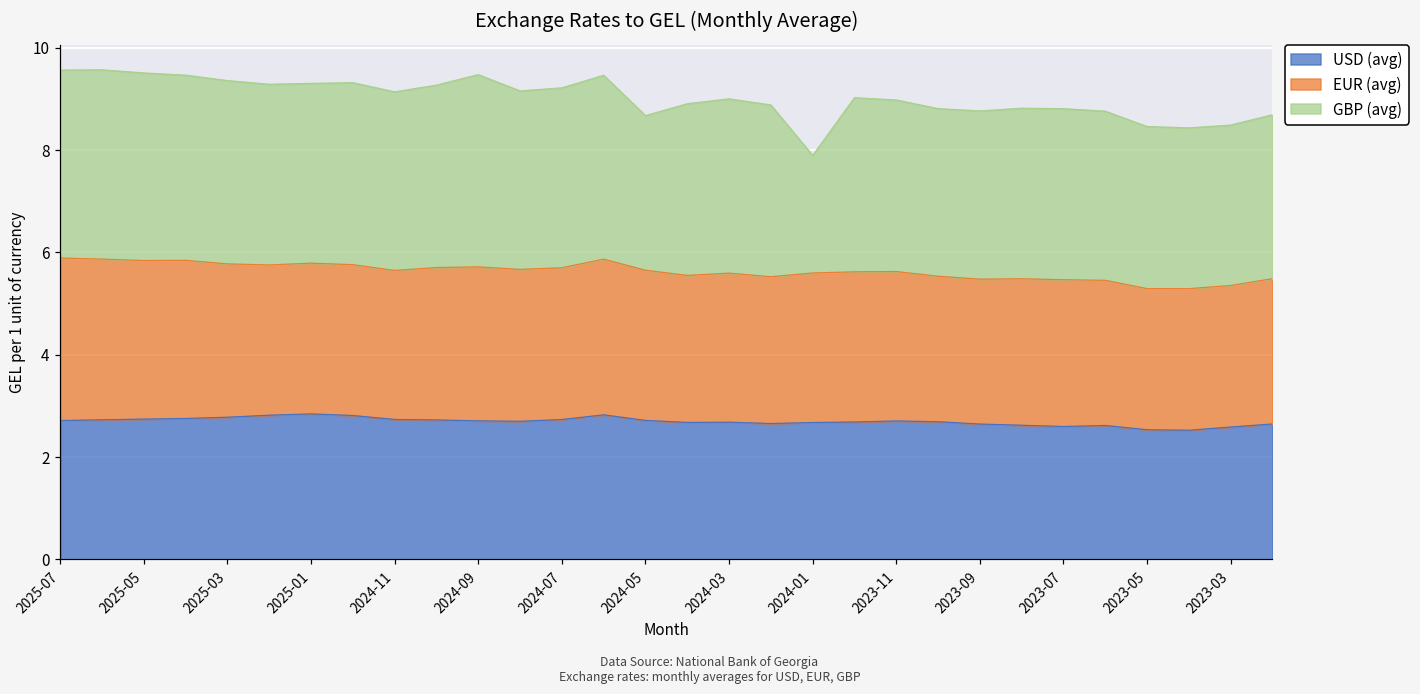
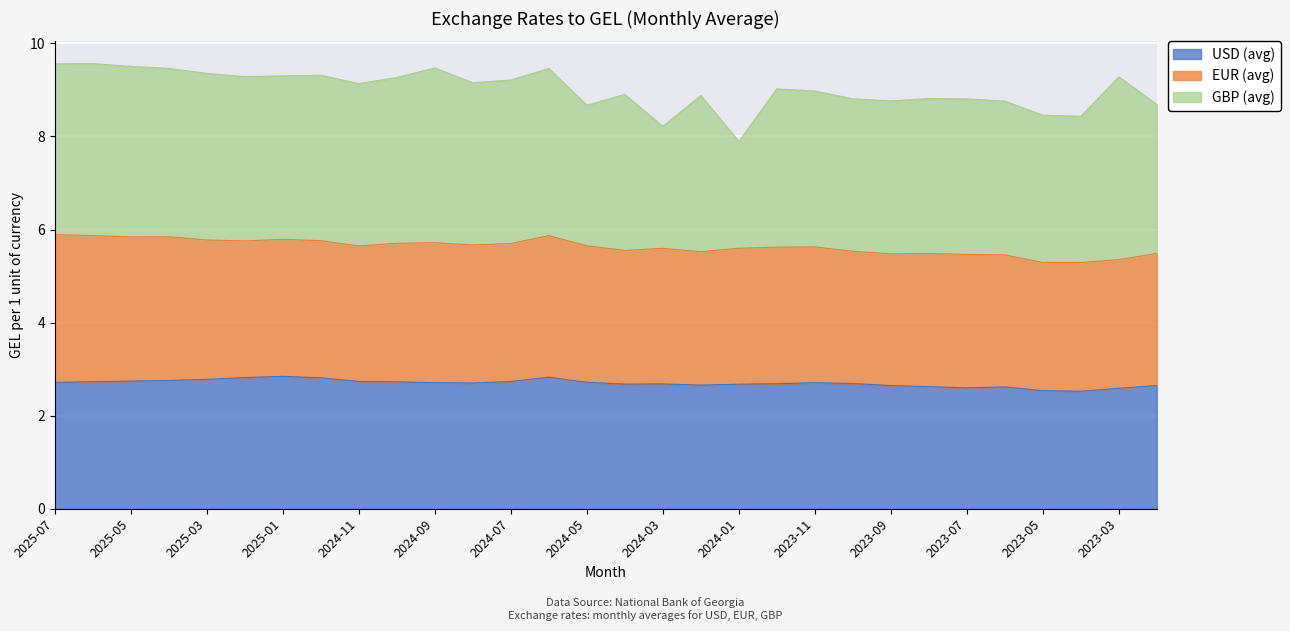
  {
    "USD (avg)": {
      "2025-07": 2.7,
      "2025-05": 2.7,
      "2025-03": 2.8,
      "2025-01": 2.8,
      "2024-11": 2.7,
      "2024-09": 2.7,
      "2024-07": 2.7,
      "2024-05": 2.7,
      "2024-03": 2.7,
      "2024-01": 2.7,
      "2023-11": 2.7,
      "2023-09": 2.6,
      "2023-07": 2.6,
      "2023-05": 2.5,
      "2023-03": 2.6
    },
    "EUR (avg)": {
      "2025-07": 3.2,
      "2025-05": 3.1,
      "2025-03": 3.0,
      "2025-01": 2.9,
      "2024-11": 2.9,
      "2024-09": 3.0,
      "2024-07": 3.0,
      "2024-05": 2.9,
      "2024-03": 2.9,
      "2024-01": 2.9,
      "2023-11": 2.9,
      "2023-09": 2.8,
      "2023-07": 2.9,
      "2023-05": 2.8,
      "2023-03": 2.8
    },
    "GBP (avg)": {
      "2025-07": 3.7,
      "2025-05": 3.7,
      "2025-03": 3.6,
      "2025-01": 3.5,
      "2024-11": 3.5,
      "2024-09": 3.8,
      "2024-07": 3.5,
      "2024-05": 3.0,
-     "2024-03": 3.4,
+     "2024-03": 2.6,
      "2024-01": 2.3,
      "2023-11": 3.4,
      "2023-09": 3.3,
      "2023-07": 3.3,
      "2023-05": 3.2,
-     "2023-03": 3.1
+     "2023-03": 3.9
    }
  }
